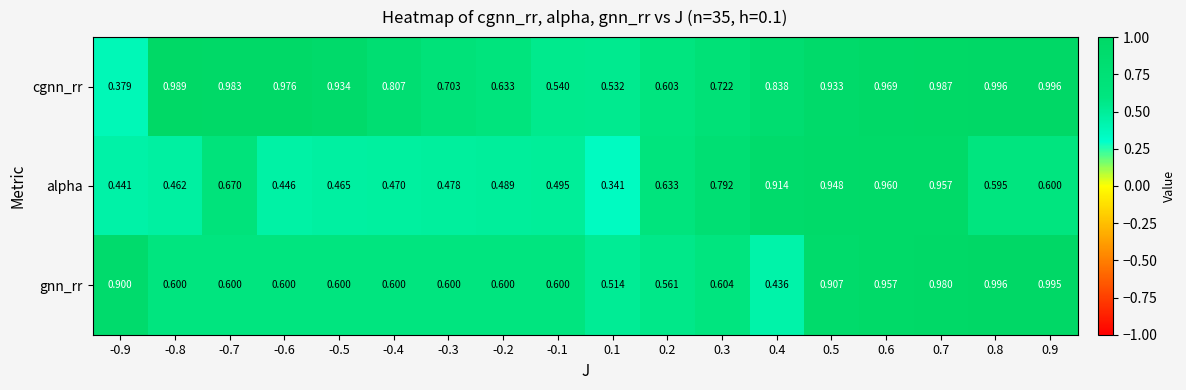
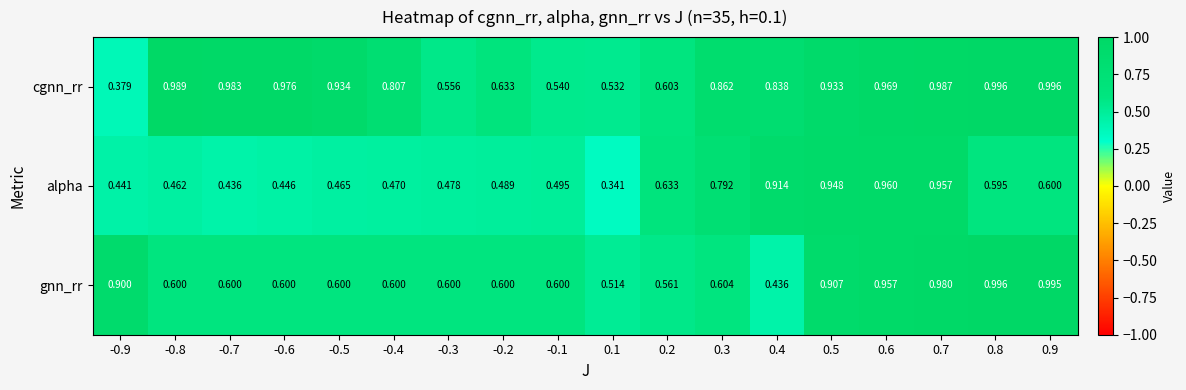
  {
    "cgnn_rr": {
      "-0.9": 0.379,
      "-0.8": 0.989,
      "-0.7": 0.983,
      "-0.6": 0.976,
      "-0.5": 0.934,
      "-0.4": 0.807,
-     "-0.3": 0.703,
+     "-0.3": 0.556,
      "-0.2": 0.633,
      "-0.1": 0.540,
      "0.1": 0.532,
      "0.2": 0.603,
-     "0.3": 0.722,
+     "0.3": 0.862,
      "0.4": 0.838,
      "0.5": 0.933,
      "0.6": 0.969,
      "0.7": 0.987,
      "0.8": 0.996,
      "0.9": 0.996
    },
    "alpha": {
      "-0.9": 0.441,
      "-0.8": 0.462,
-     "-0.7": 0.670,
+     "-0.7": 0.436,
      "-0.6": 0.446,
      "-0.5": 0.465,
      "-0.4": 0.470,
      "-0.3": 0.478,
      "-0.2": 0.489,
      "-0.1": 0.495,
      "0.1": 0.341,
      "0.2": 0.633,
      "0.3": 0.792,
      "0.4": 0.914,
      "0.5": 0.948,
      "0.6": 0.960,
      "0.7": 0.957,
      "0.8": 0.595,
      "0.9": 0.600
    },
    "gnn_rr": {
      "-0.9": 0.900,
      "-0.8": 0.600,
      "-0.7": 0.600,
      "-0.6": 0.600,
      "-0.5": 0.600,
      "-0.4": 0.600,
      "-0.3": 0.600,
      "-0.2": 0.600,
      "-0.1": 0.600,
      "0.1": 0.514,
      "0.2": 0.561,
      "0.3": 0.604,
      "0.4": 0.436,
      "0.5": 0.907,
      "0.6": 0.957,
      "0.7": 0.980,
      "0.8": 0.996,
      "0.9": 0.995
    }
  }
